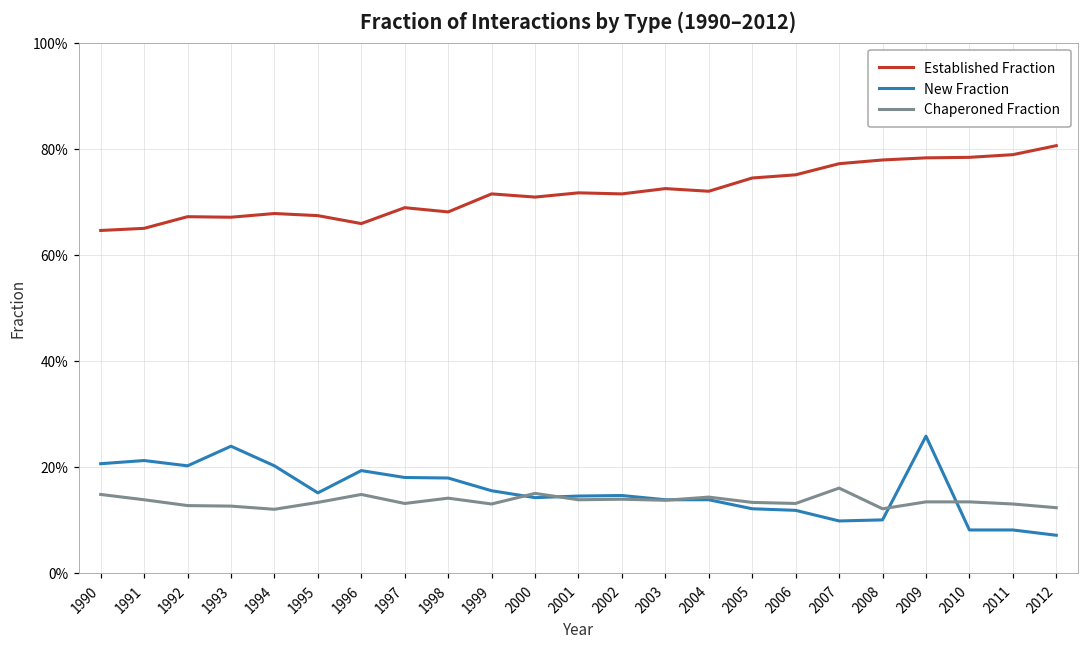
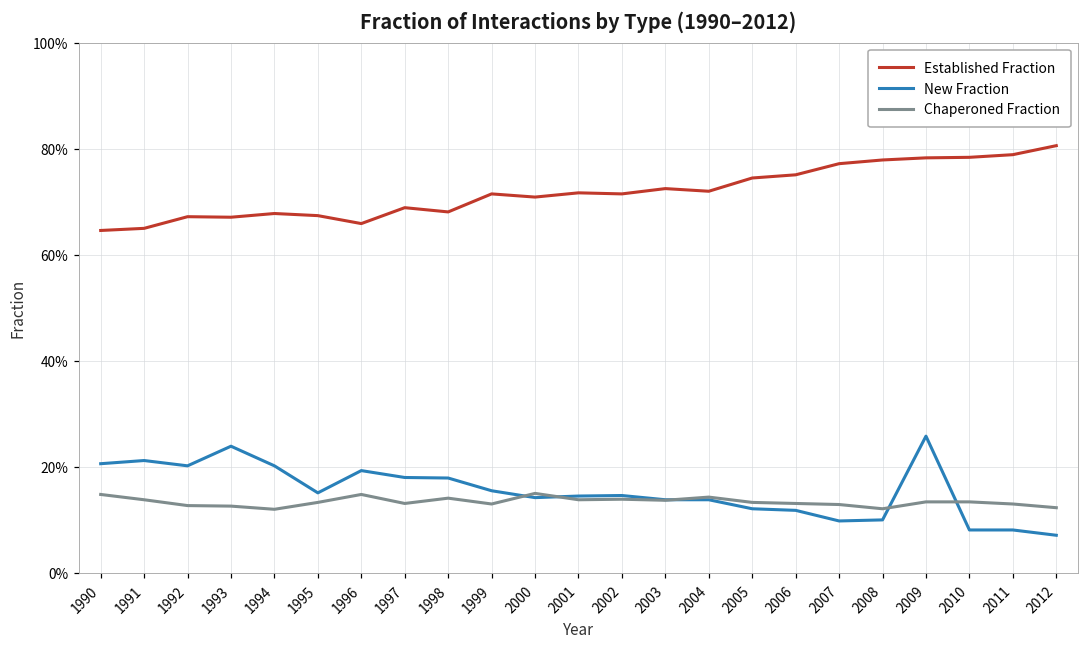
  {
    "Established Fraction": {
      "1990": "65%",
      "1991": "65%",
      "1992": "67%",
      "1993": "67%",
      "1994": "68%",
      "1995": "67%",
      "1996": "66%",
      "1997": "69%",
      "1998": "68%",
      "1999": "72%",
      "2000": "71%",
      "2001": "72%",
      "2002": "72%",
      "2003": "73%",
      "2004": "72%",
      "2005": "75%",
      "2006": "75%",
      "2007": "77%",
      "2008": "78%",
      "2009": "78%",
      "2010": "78%",
      "2011": "79%",
      "2012": "81%"
    },
    "New Fraction": {
      "1990": "21%",
      "1991": "21%",
      "1992": "20%",
      "1993": "24%",
      "1994": "20%",
      "1995": "15%",
      "1996": "19%",
      "1997": "18%",
      "1998": "18%",
      "1999": "16%",
      "2000": "14%",
      "2001": "14%",
      "2002": "15%",
      "2005": "12%",
      "2006": "12%",
      "2007": "10%",
      "2008": "10%",
      "2009": "26%",
      "2010": "8%",
      "2011": "8%",
      "2012": "7%"
    },
    "Chaperoned Fraction": {
      "1990": "15%",
      "1991": "14%",
      "1992": "13%",
      "1993": "13%",
      "1994": "12%",
      "1995": "13%",
      "1996": "15%",
      "1997": "13%",
      "1998": "14%",
      "1999": "13%",
      "2000": "15%",
      "2001": "14%",
      "2002": "14%",
      "2005": "13%",
      "2006": "13%",
-     "2007": "16%",
+     "2007": "13%",
      "2008": "12%",
      "2009": "13%",
      "2010": "13%",
      "2011": "13%",
      "2012": "12%"
    }
  }
